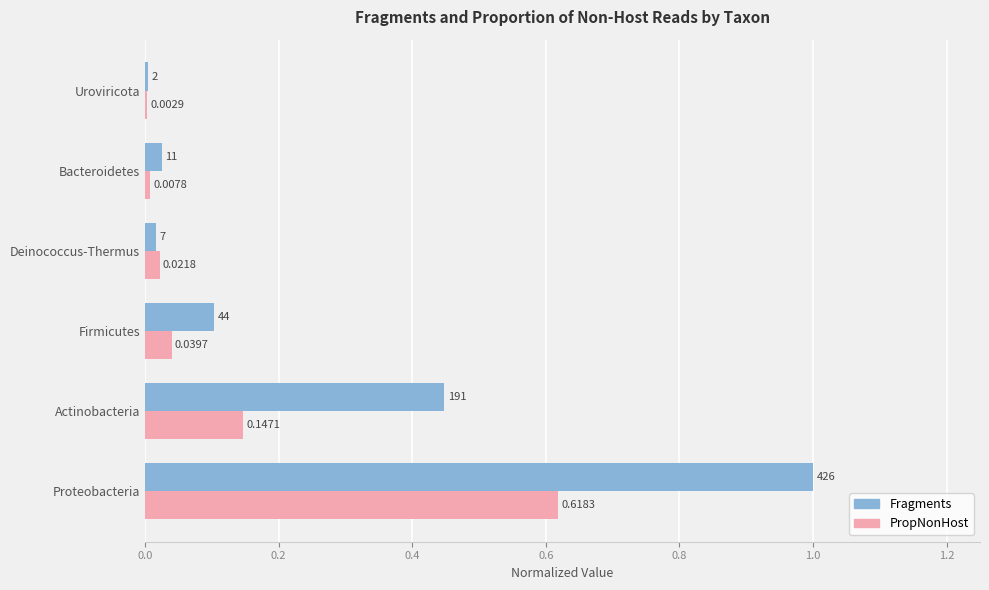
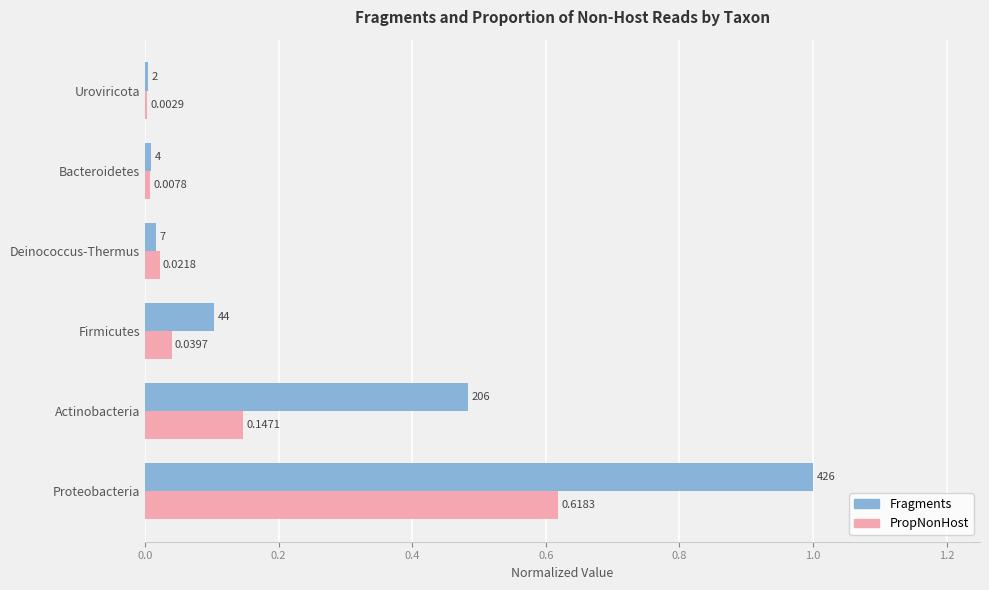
  {
    "Fragments": {
-     "Bacteroidetes": 11,
-     "Actinobacteria": 191
+     "Bacteroidetes": 4,
+     "Actinobacteria": 206
    },
    "PropNonHost": {
      "Uroviricota": 0.0029,
      "Bacteroidetes": 0.0078,
      "Deinococcus-Thermus": 0.0218,
      "Firmicutes": 0.0397,
      "Actinobacteria": 0.1471,
      "Proteobacteria": 0.6183
    }
  }
